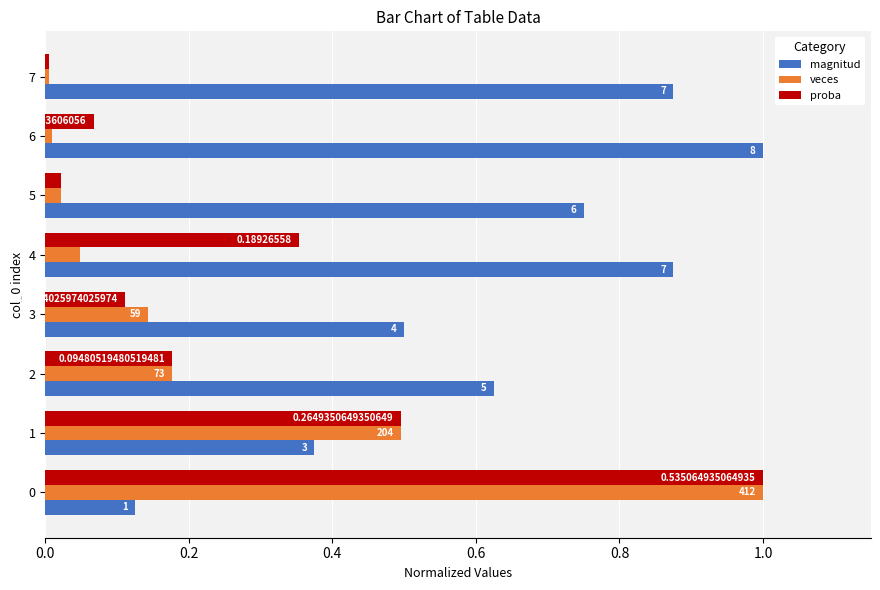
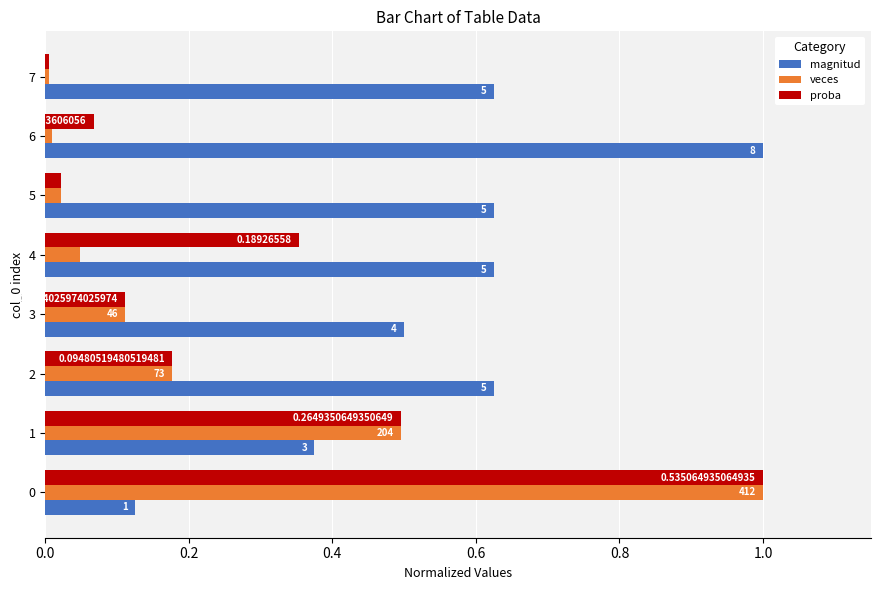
  {
    "magnitud": {
-     "7": 7,
-     "5": 6,
-     "4": 7
+     "7": 5,
+     "5": 5,
+     "4": 5
    },
    "veces": {
-     "3": 59
+     "3": 46
    },
    "proba": {
      "7": 0.00,
      "5": 0.02
    }
  }
